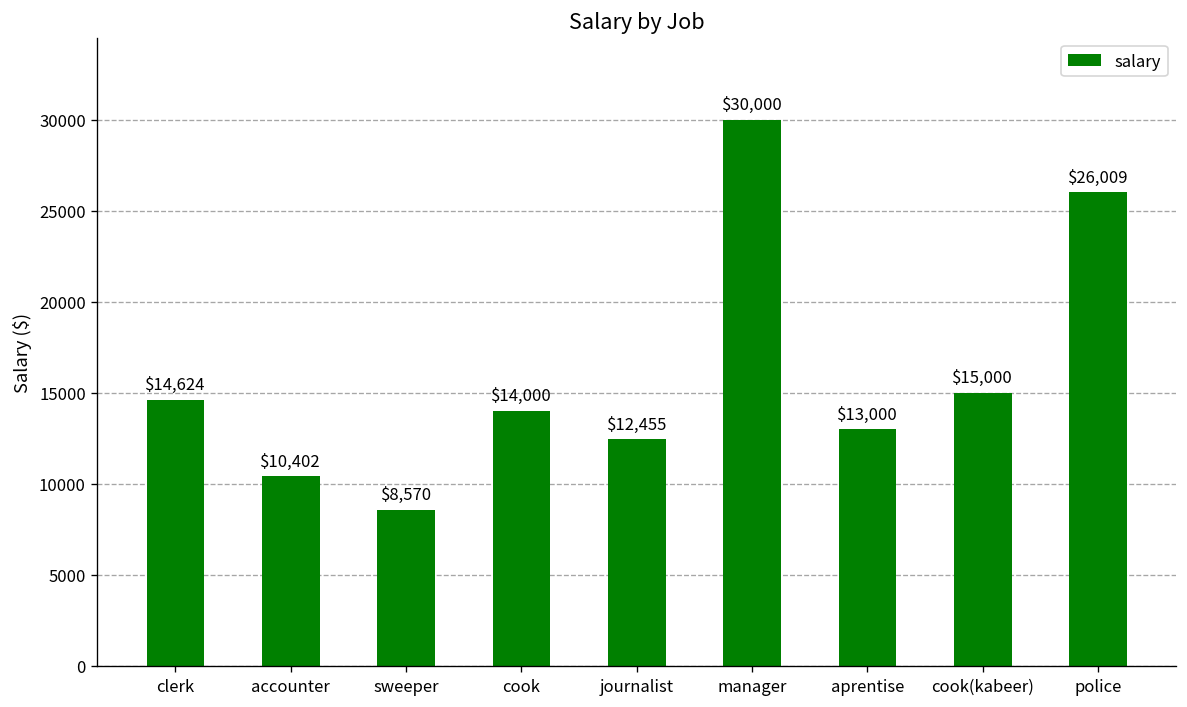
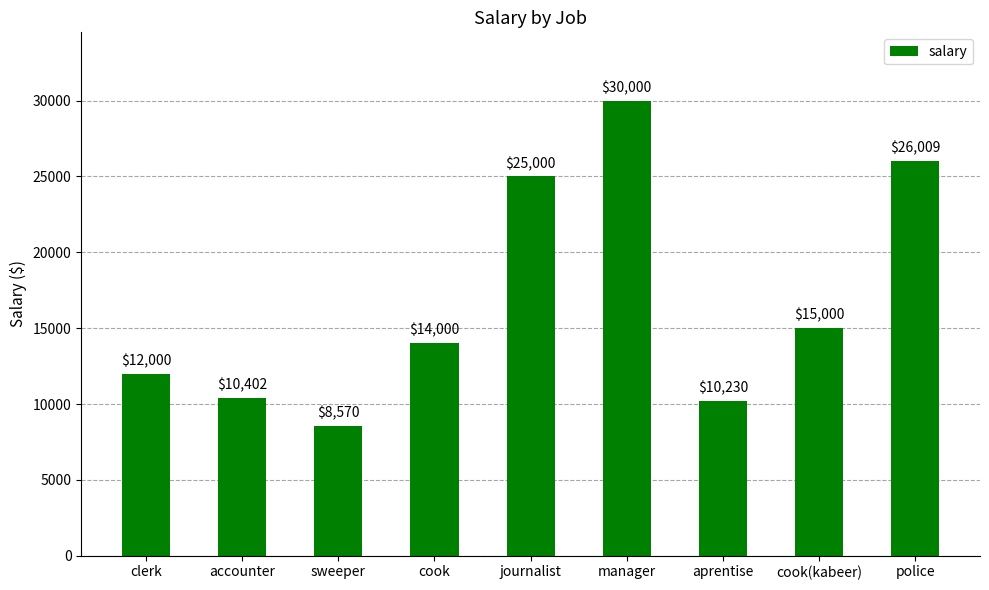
  {
-   "clerk": "$14,624",
+   "clerk": "$12,000",
    "accounter": "$10,402",
    "sweeper": "$8,570",
    "cook": "$14,000",
-   "journalist": "$12,455",
+   "journalist": "$25,000",
    "manager": "$30,000",
-   "aprentise": "$13,000",
+   "aprentise": "$10,230",
    "cook(kabeer)": "$15,000",
    "police": "$26,009"
  }
